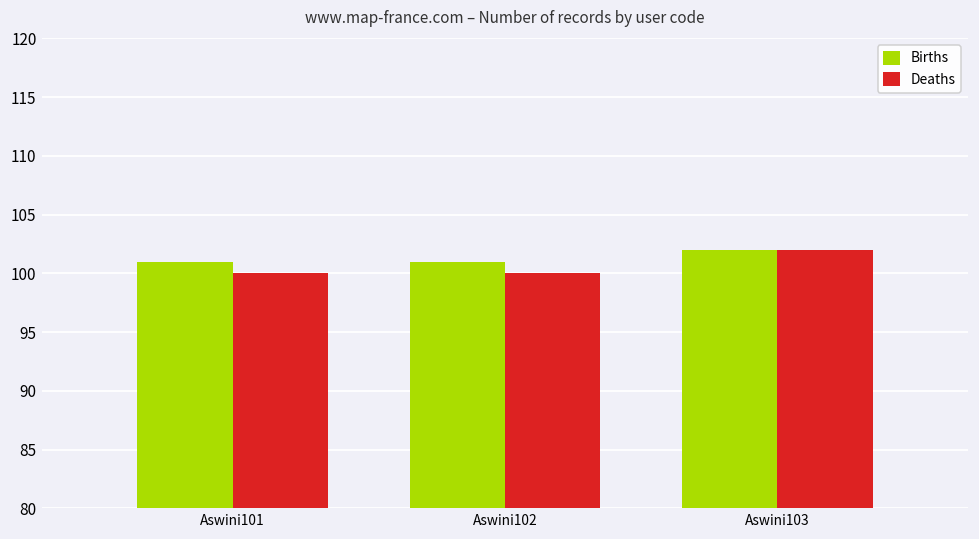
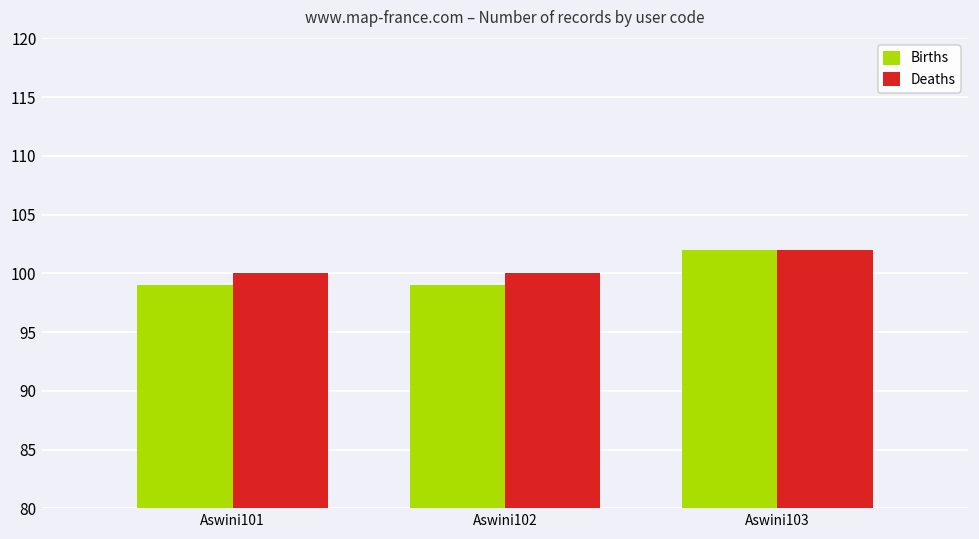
  {
    "Births": {
-     "Aswini101": 101,
-     "Aswini102": 101,
+     "Aswini101": 99,
+     "Aswini102": 99,
      "Aswini103": 102
    },
    "Deaths": {
      "Aswini101": 100,
      "Aswini102": 100,
      "Aswini103": 102
    }
  }
